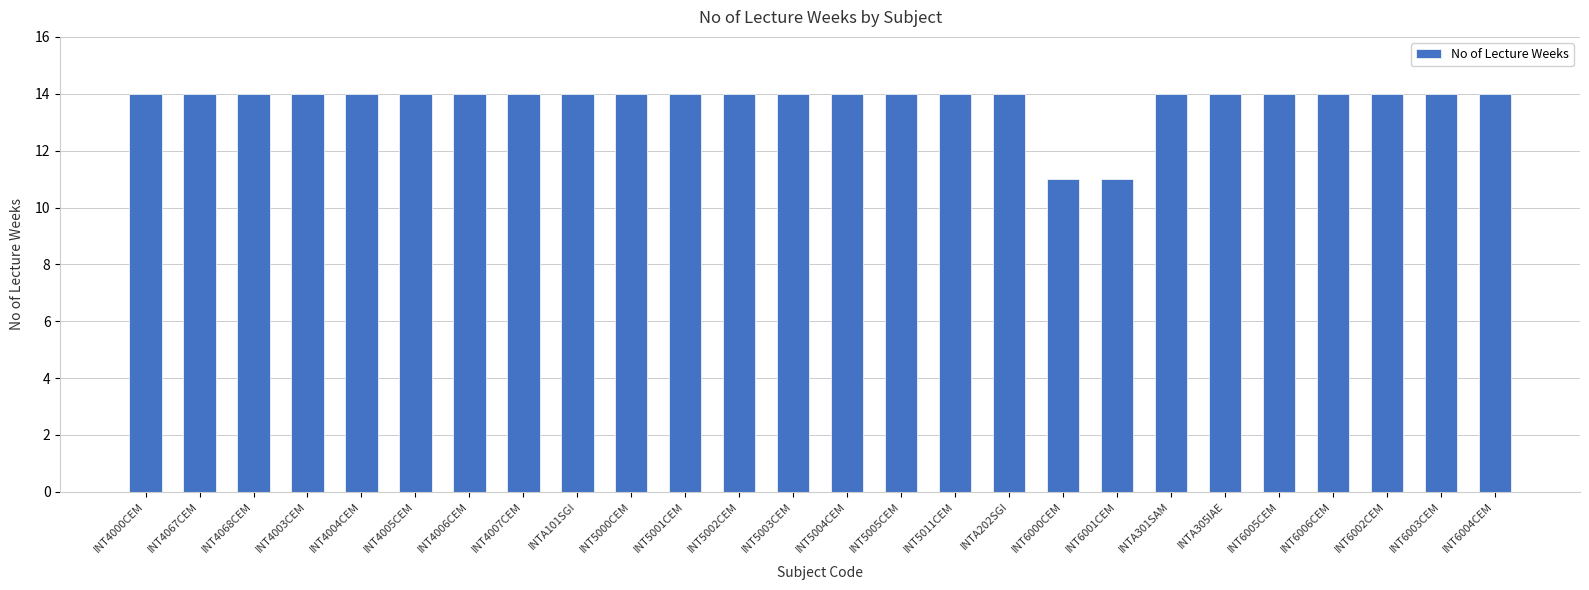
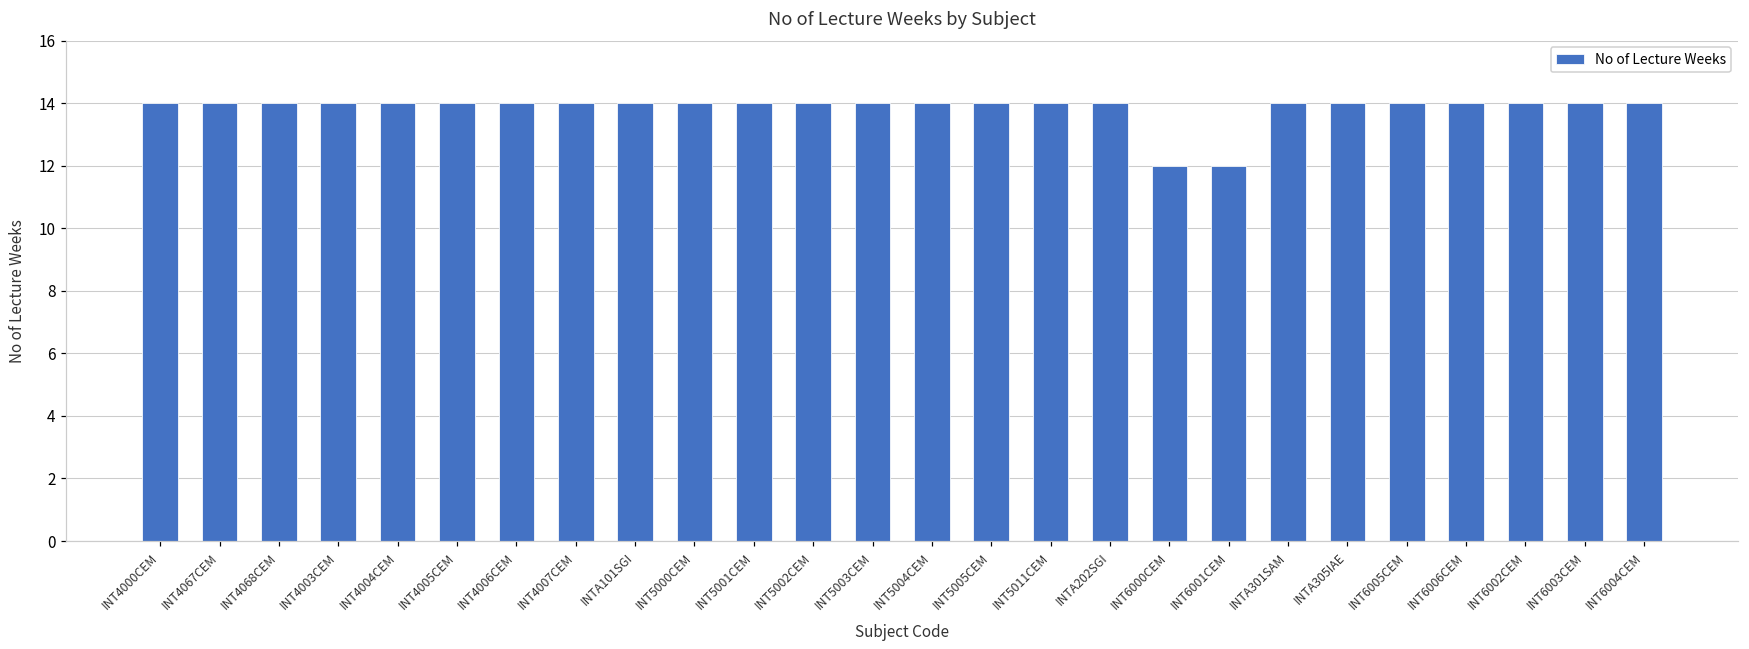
  {
    "INT4000CEM": 14,
    "INT4067CEM": 14,
    "INT4068CEM": 14,
    "INT4003CEM": 14,
    "INT4004CEM": 14,
    "INT4005CEM": 14,
    "INT4006CEM": 14,
    "INT4007CEM": 14,
    "INTA101SGI": 14,
    "INT5000CEM": 14,
    "INT5001CEM": 14,
    "INT5002CEM": 14,
    "INT5003CEM": 14,
    "INT5004CEM": 14,
    "INT5005CEM": 14,
    "INT5011CEM": 14,
    "INTA202SGI": 14,
-   "INT6000CEM": 11,
-   "INT6001CEM": 11,
+   "INT6000CEM": 12,
+   "INT6001CEM": 12,
    "INTA301SAM": 14,
    "INTA305IAE": 14,
    "INT6005CEM": 14,
    "INT6006CEM": 14,
    "INT6002CEM": 14,
    "INT6003CEM": 14,
    "INT6004CEM": 14
  }
